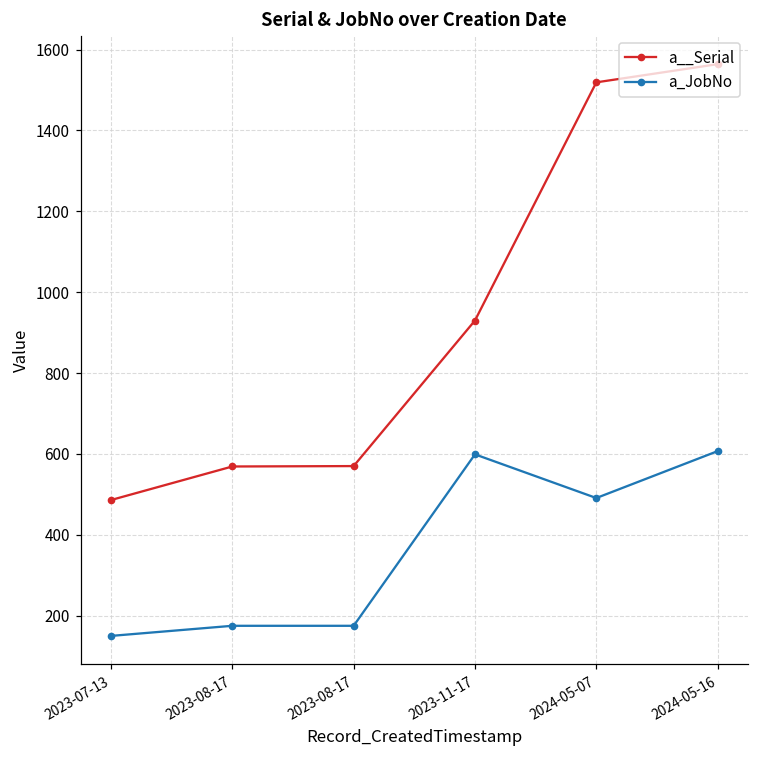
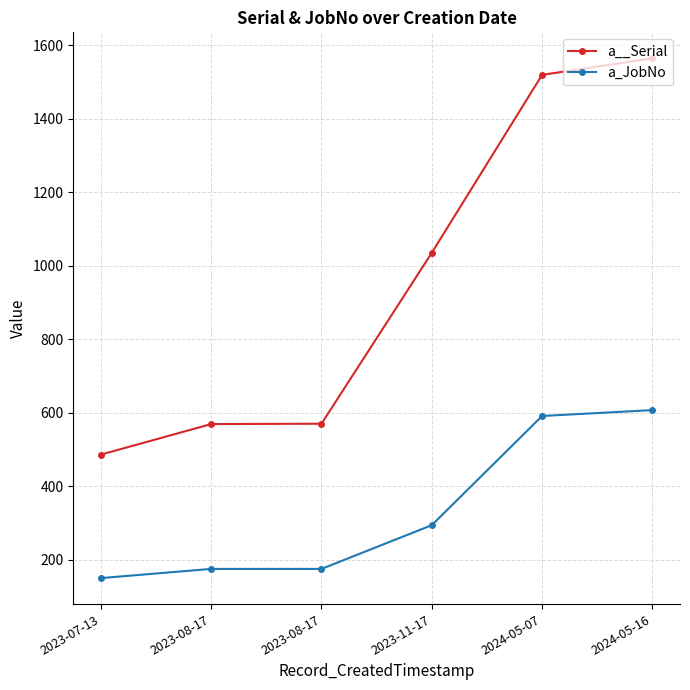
  {
    "a__Serial": {
      "2023-07-13": 490,
-     "2023-11-17": 930,
+     "2023-11-17": 1040,
      "2024-05-07": 1520
    },
    "a_JobNo": {
      "2023-07-13": 150,
-     "2023-11-17": 600,
-     "2024-05-07": 490,
+     "2023-11-17": 290,
+     "2024-05-07": 590,
      "2024-05-16": 610
    }
  }
